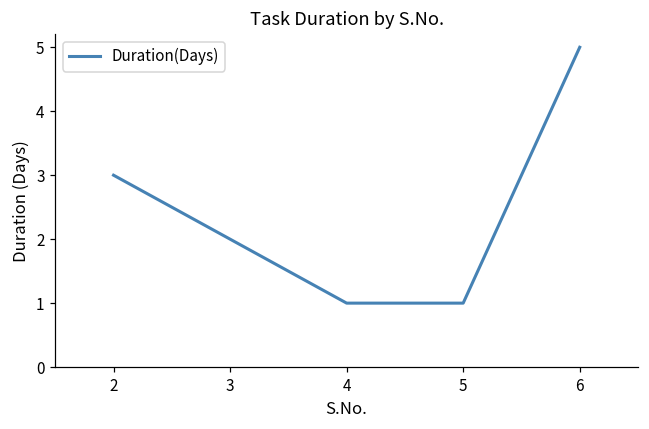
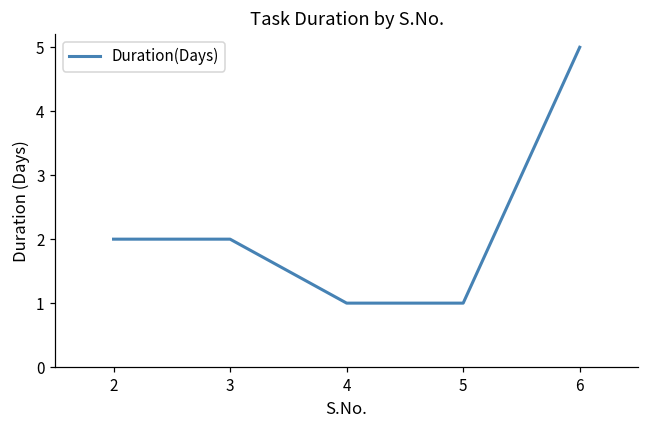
  {
-   "2": 3,
+   "2": 2,
    "3": 2,
    "4": 1,
    "5": 1,
    "6": 5
  }
